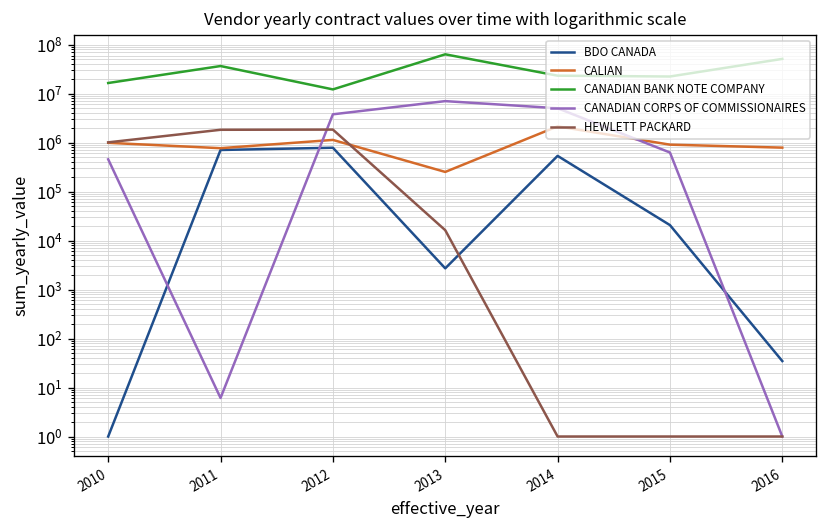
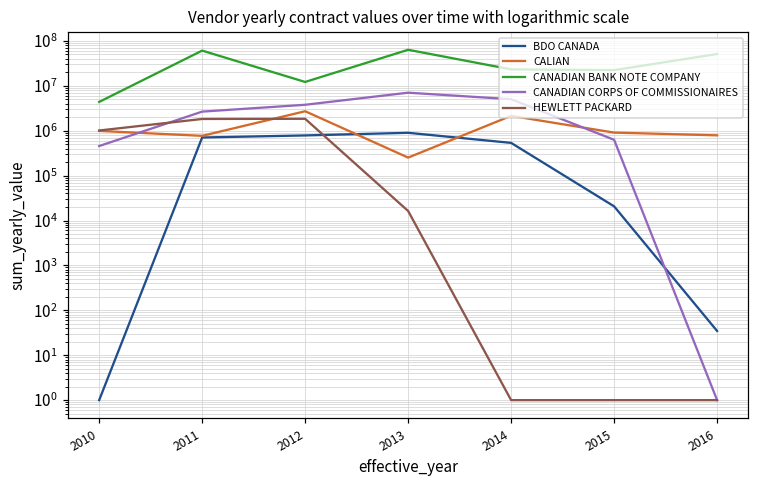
  {
    "BDO CANADA": {
      "2010": 1,
      "2012": 800000,
-     "2013": 3000,
+     "2013": 900000,
      "2014": 500000,
      "2015": 20000,
      "2016": 30
    },
    "CALIAN": {
-     "2012": 1100000,
+     "2012": 3000000,
      "2013": 300000,
      "2015": 900000,
      "2016": 800000
    },
    "CANADIAN BANK NOTE COMPANY": {
-     "2010": 16000000,
-     "2011": 40000000,
+     "2010": 4000000,
+     "2011": 60000000,
      "2012": 12000000,
      "2013": 60000000
    },
    "CANADIAN CORPS OF COMMISSIONAIRES": {
      "2010": 500000,
-     "2011": 6,
+     "2011": 3000000,
      "2012": 4000000,
      "2013": 7000000,
      "2015": 600000
    },
    "HEWLETT PACKARD": {
      "2011": 2000000,
      "2012": 2000000,
      "2013": 16000,
      "2014": 1,
      "2015": 1
    }
  }
